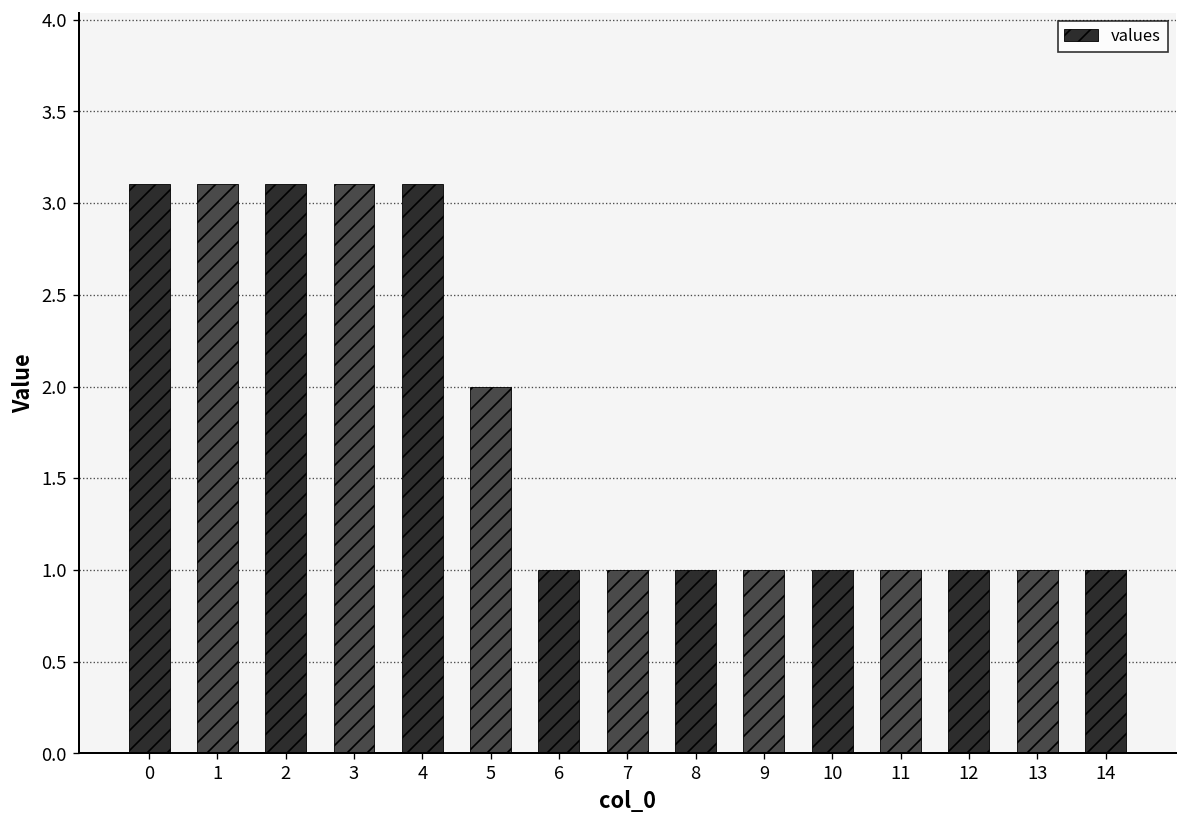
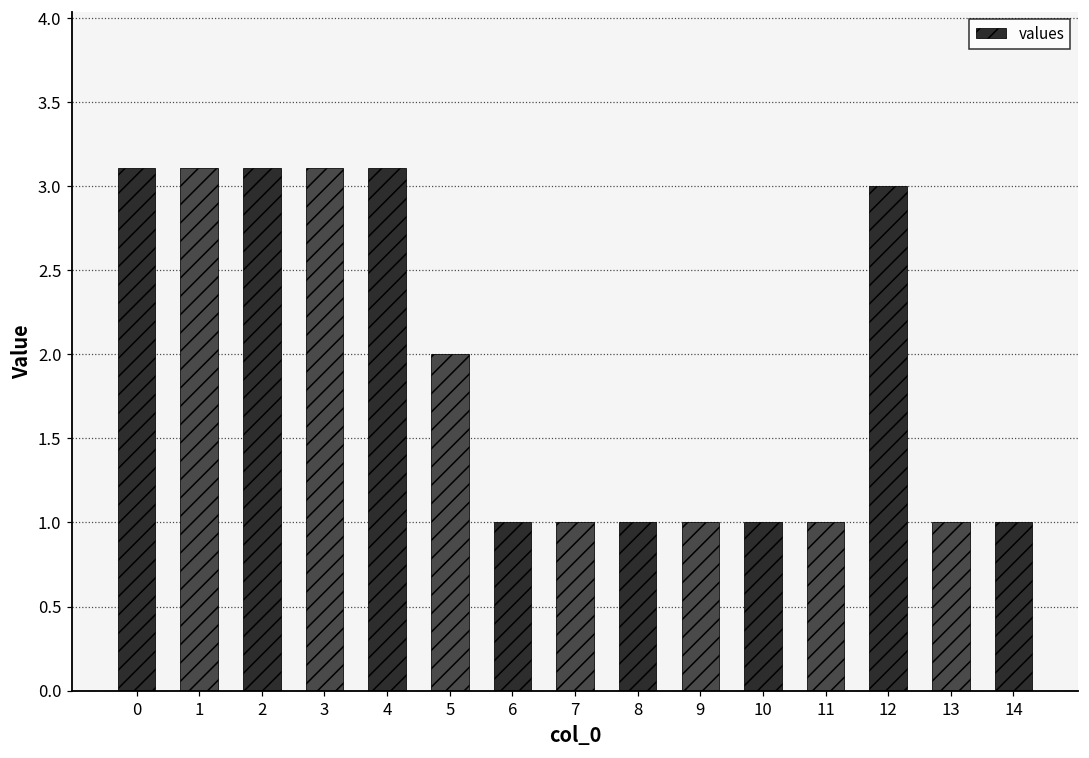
  {
    "0": 3.11,
    "1": 3.11,
    "2": 3.11,
    "3": 3.11,
    "4": 3.11,
    "5": 2,
    "6": 1,
    "7": 1,
    "8": 1,
    "9": 1,
    "10": 1,
    "11": 1,
-   "12": 1,
+   "12": 3,
    "13": 1,
    "14": 1
  }
